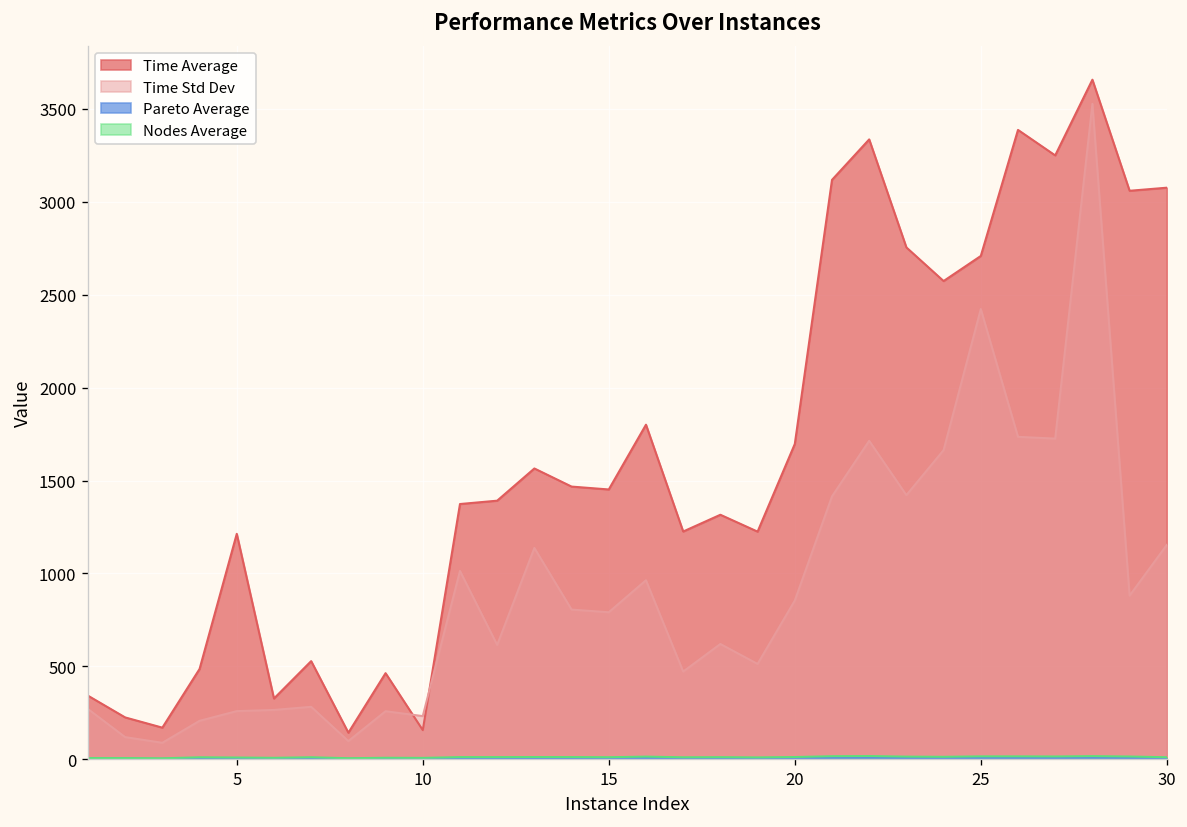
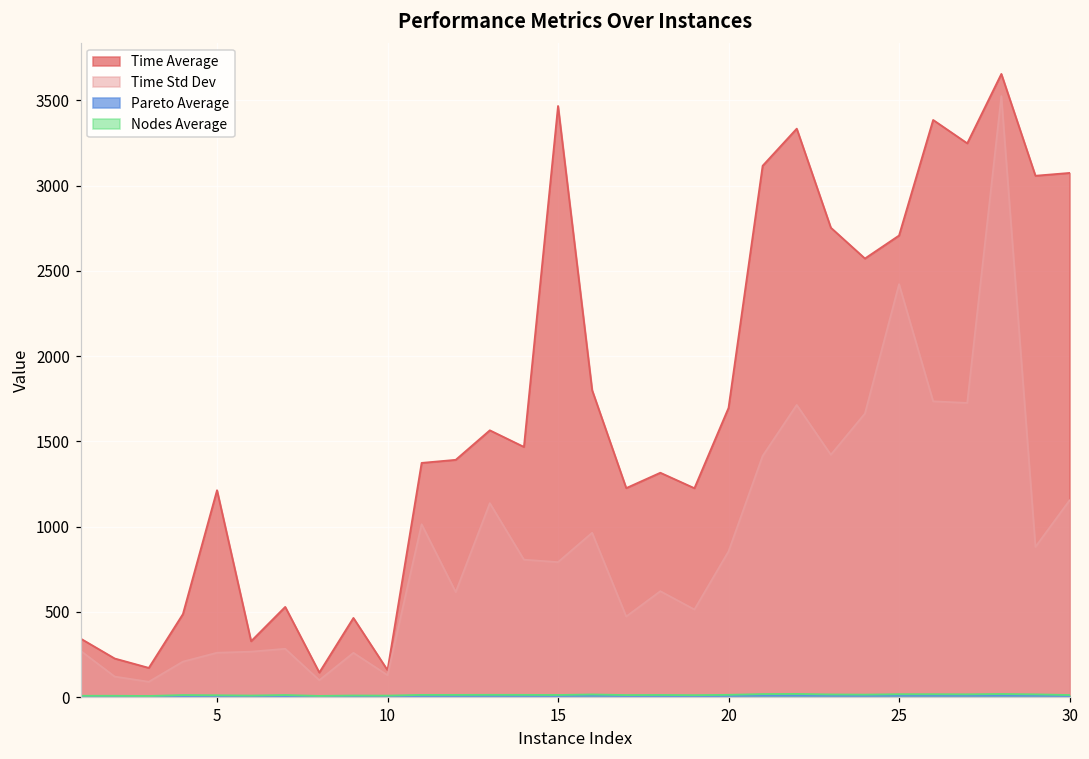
  {
    "Time Average": {
      "5": 1210,
      "10": 160,
-     "15": 1450,
+     "15": 3470,
      "20": 1700,
      "25": 2710,
      "30": 3070
    },
    "Time Std Dev": {
      "5": 260,
-     "10": 230,
+     "10": 130,
      "15": 790,
      "20": 850,
      "25": 2420,
      "30": 1150
    }
  }
